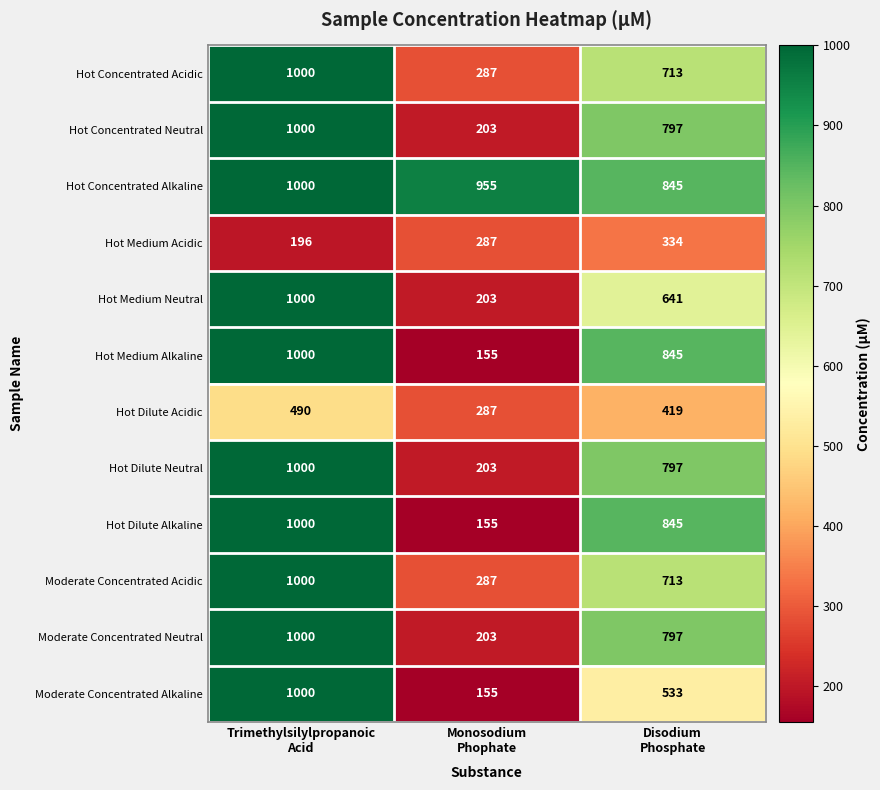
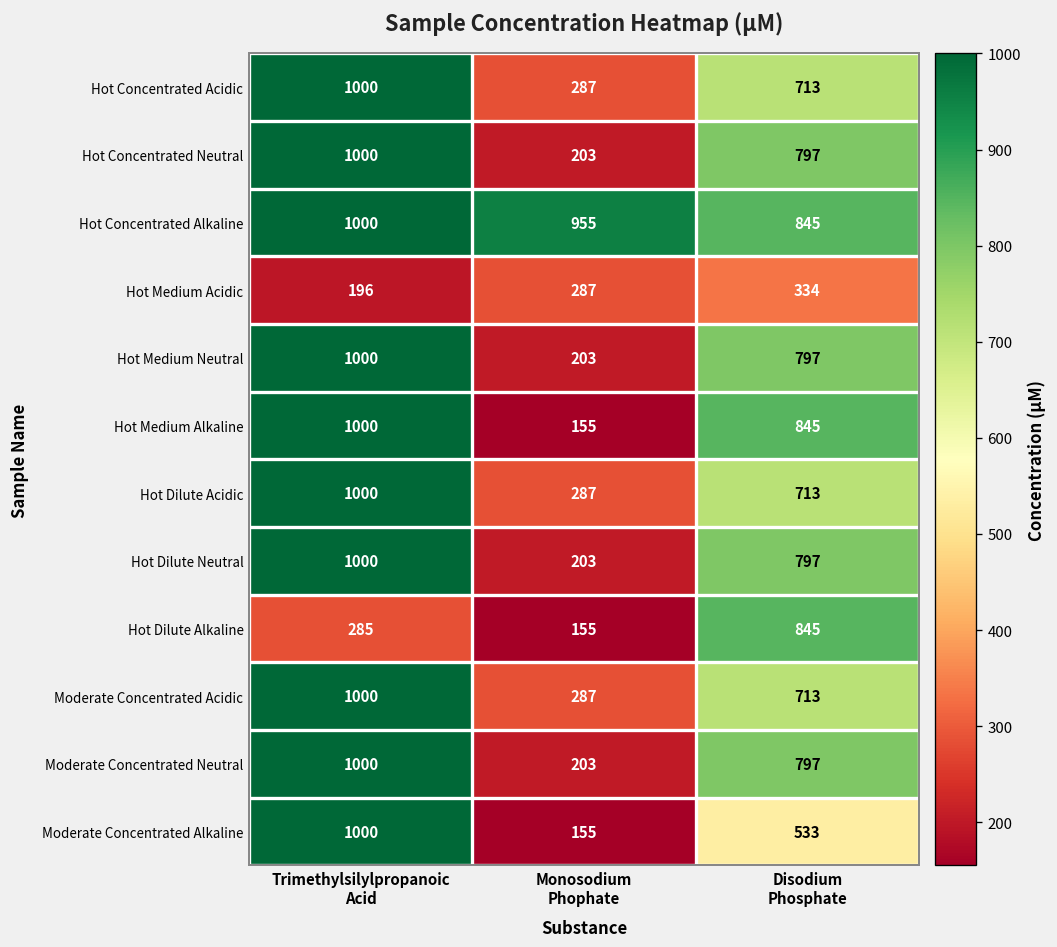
  {
    "Hot Concentrated Acidic": {
      "Trimethylsilylpropanoic Acid": 1000,
      "Monosodium Phophate": 287,
      "Disodium Phosphate": 713
    },
    "Hot Concentrated Neutral": {
      "Trimethylsilylpropanoic Acid": 1000,
      "Monosodium Phophate": 203,
      "Disodium Phosphate": 797
    },
    "Hot Concentrated Alkaline": {
      "Trimethylsilylpropanoic Acid": 1000,
      "Monosodium Phophate": 955,
      "Disodium Phosphate": 845
    },
    "Hot Medium Acidic": {
      "Trimethylsilylpropanoic Acid": 196,
      "Monosodium Phophate": 287,
      "Disodium Phosphate": 334
    },
    "Hot Medium Neutral": {
      "Trimethylsilylpropanoic Acid": 1000,
      "Monosodium Phophate": 203,
-     "Disodium Phosphate": 641
+     "Disodium Phosphate": 797
    },
    "Hot Medium Alkaline": {
      "Trimethylsilylpropanoic Acid": 1000,
      "Monosodium Phophate": 155,
      "Disodium Phosphate": 845
    },
    "Hot Dilute Acidic": {
-     "Trimethylsilylpropanoic Acid": 490,
+     "Trimethylsilylpropanoic Acid": 1000,
      "Monosodium Phophate": 287,
-     "Disodium Phosphate": 419
+     "Disodium Phosphate": 713
    },
    "Hot Dilute Neutral": {
      "Trimethylsilylpropanoic Acid": 1000,
      "Monosodium Phophate": 203,
      "Disodium Phosphate": 797
    },
    "Hot Dilute Alkaline": {
-     "Trimethylsilylpropanoic Acid": 1000,
+     "Trimethylsilylpropanoic Acid": 285,
      "Monosodium Phophate": 155,
      "Disodium Phosphate": 845
    },
    "Moderate Concentrated Acidic": {
      "Trimethylsilylpropanoic Acid": 1000,
      "Monosodium Phophate": 287,
      "Disodium Phosphate": 713
    },
    "Moderate Concentrated Neutral": {
      "Trimethylsilylpropanoic Acid": 1000,
      "Monosodium Phophate": 203,
      "Disodium Phosphate": 797
    },
    "Moderate Concentrated Alkaline": {
      "Trimethylsilylpropanoic Acid": 1000,
      "Monosodium Phophate": 155,
      "Disodium Phosphate": 533
    }
  }
